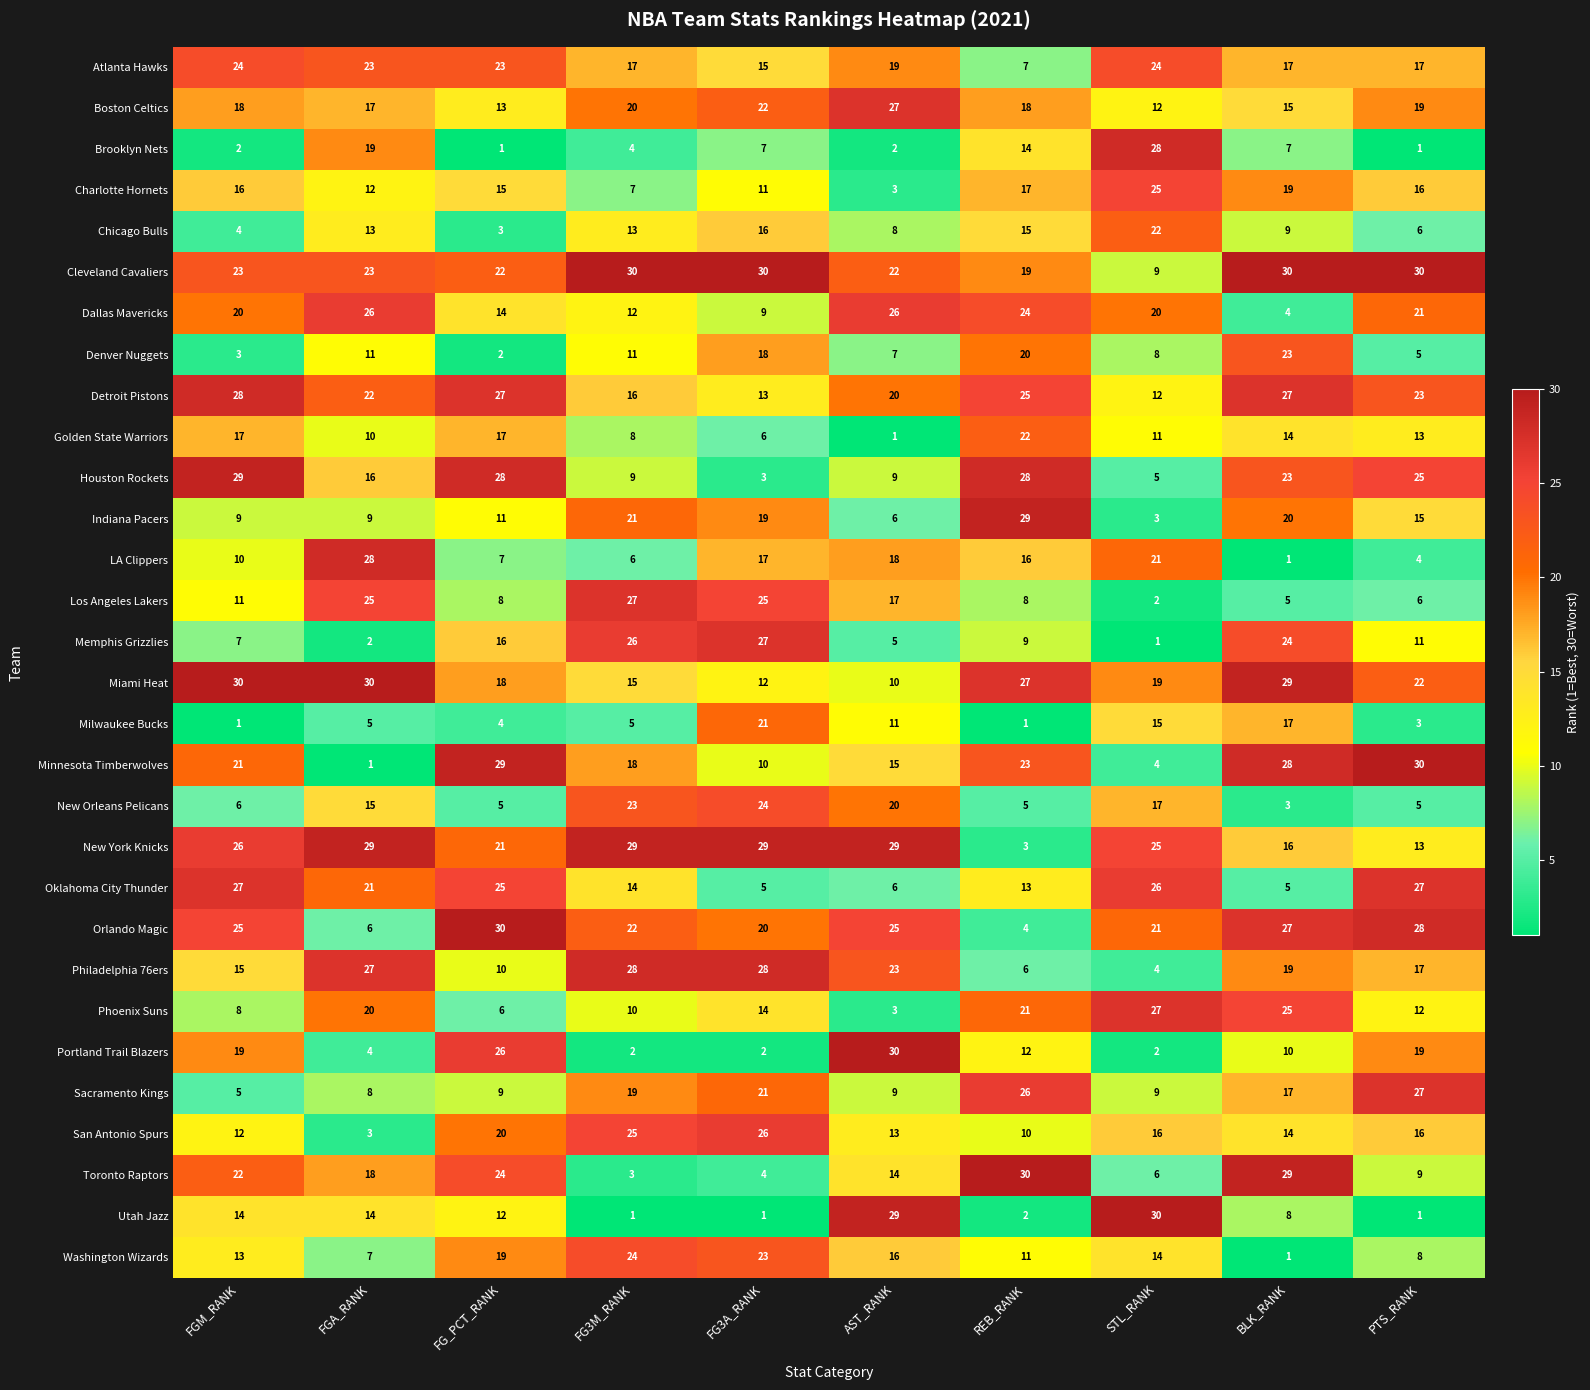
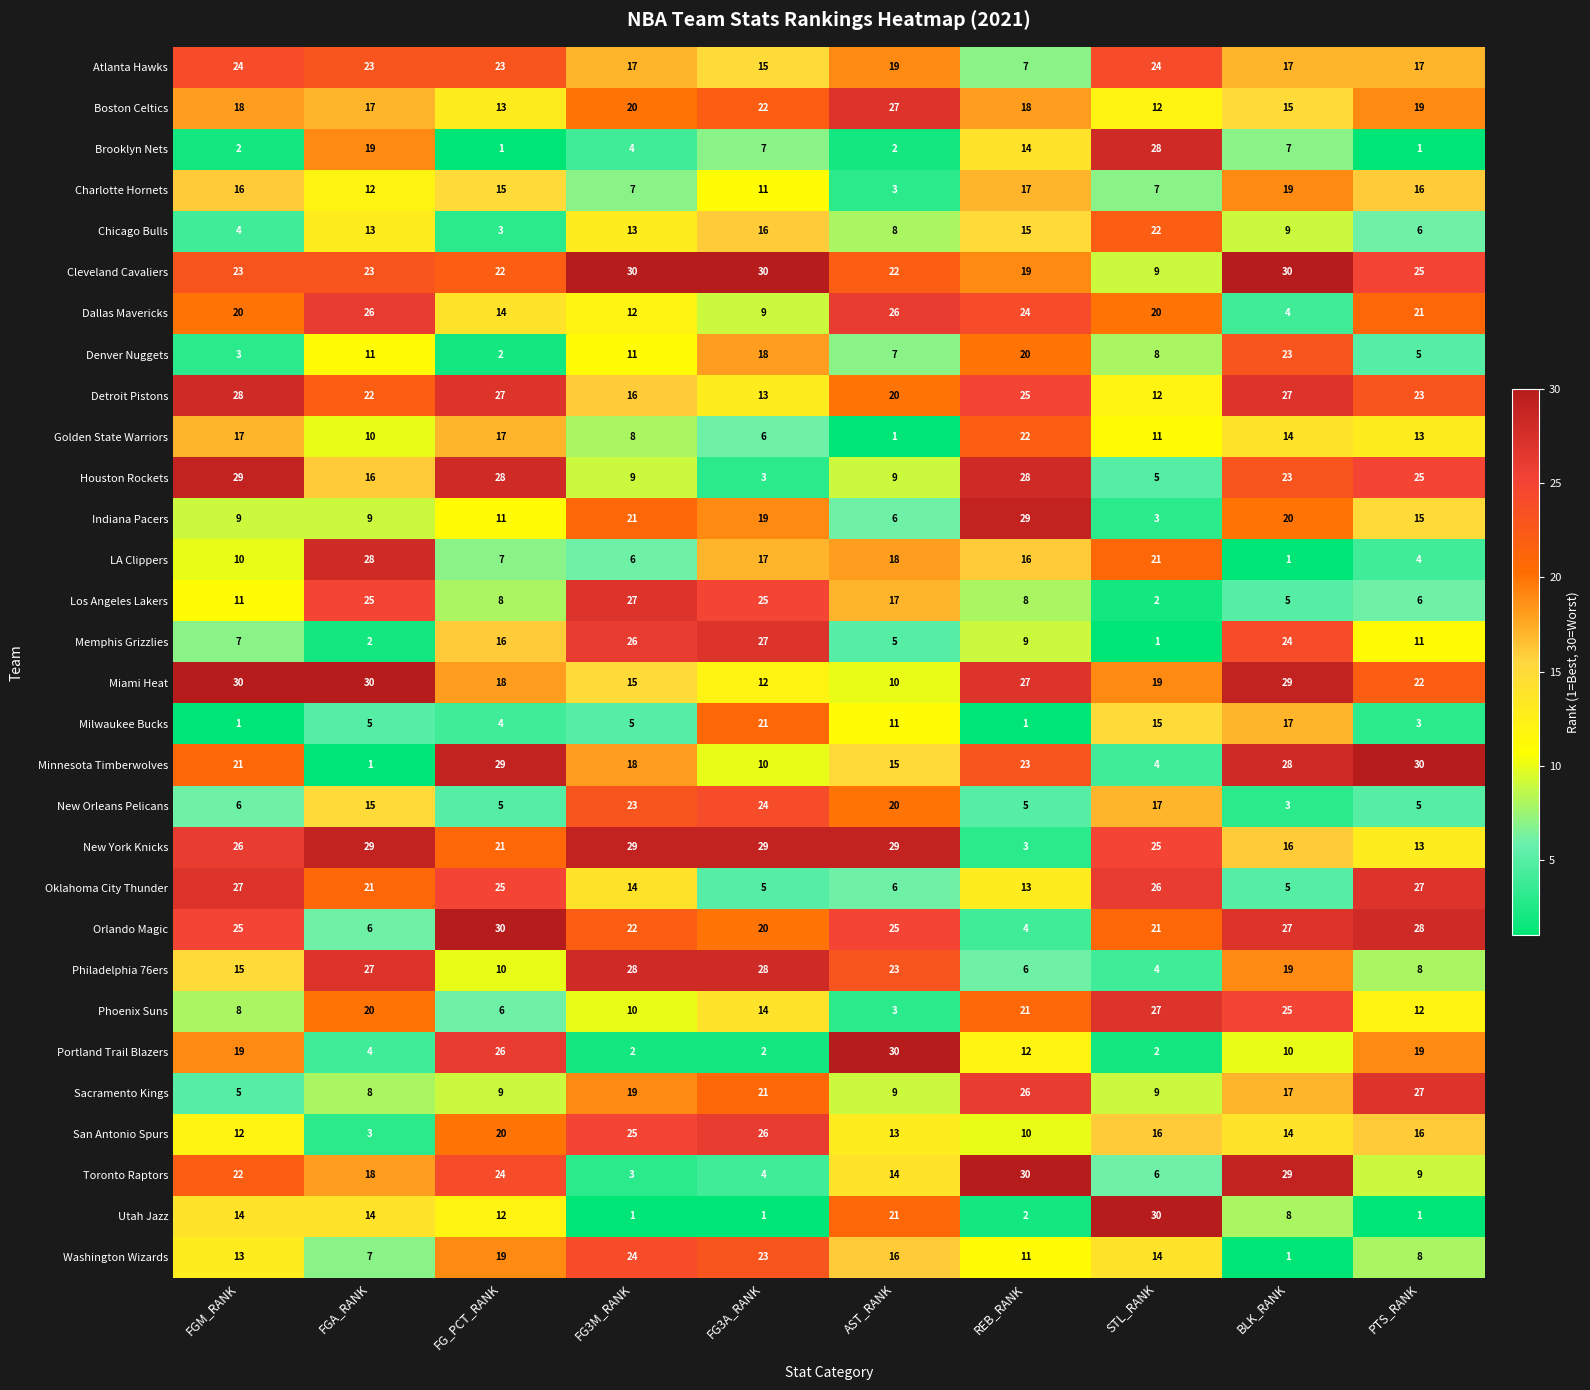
  {
    "Charlotte Hornets": {
      "FGM_RANK": 16,
      "FGA_RANK": 12,
      "FG_PCT_RANK": 15,
      "FG3M_RANK": 7,
      "FG3A_RANK": 11,
      "AST_RANK": 3,
      "REB_RANK": 17,
-     "STL_RANK": 25,
+     "STL_RANK": 7,
      "BLK_RANK": 19,
      "PTS_RANK": 16
    },
    "Cleveland Cavaliers": {
      "FGM_RANK": 23,
      "FGA_RANK": 23,
      "FG_PCT_RANK": 22,
      "FG3M_RANK": 30,
      "FG3A_RANK": 30,
      "AST_RANK": 22,
      "REB_RANK": 19,
      "STL_RANK": 9,
      "BLK_RANK": 30,
-     "PTS_RANK": 30
+     "PTS_RANK": 25
    },
    "Philadelphia 76ers": {
      "FGM_RANK": 15,
      "FGA_RANK": 27,
      "FG_PCT_RANK": 10,
      "FG3M_RANK": 28,
      "FG3A_RANK": 28,
      "AST_RANK": 23,
      "REB_RANK": 6,
      "STL_RANK": 4,
      "BLK_RANK": 19,
-     "PTS_RANK": 17
+     "PTS_RANK": 8
    },
    "Utah Jazz": {
      "FGM_RANK": 14,
      "FGA_RANK": 14,
      "FG_PCT_RANK": 12,
      "FG3M_RANK": 1,
      "FG3A_RANK": 1,
-     "AST_RANK": 29,
+     "AST_RANK": 21,
      "REB_RANK": 2,
      "STL_RANK": 30,
      "BLK_RANK": 8,
      "PTS_RANK": 1
    }
  }
